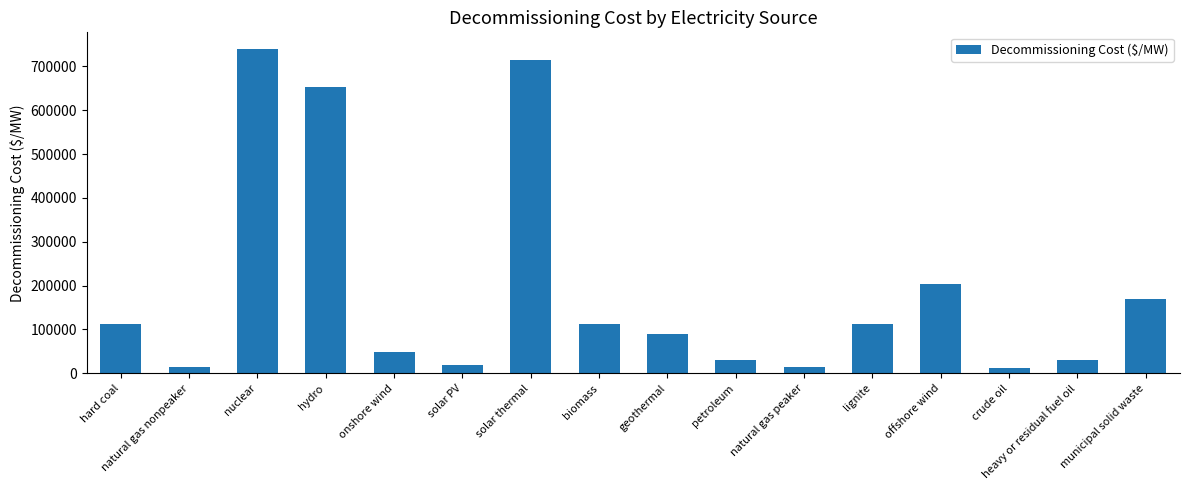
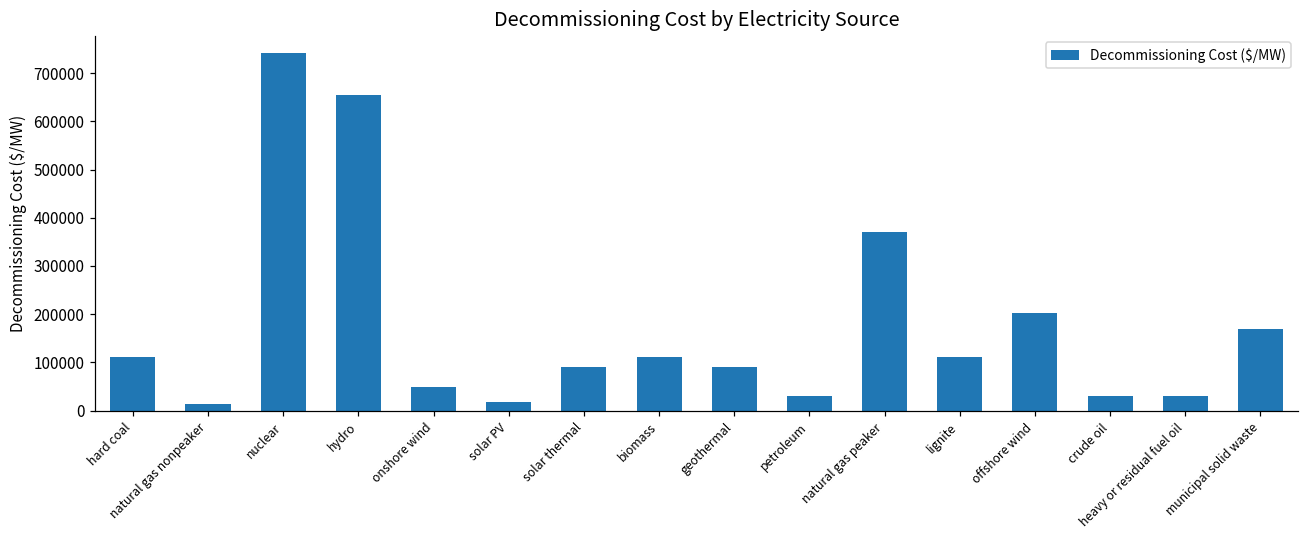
  {
    "hard coal": 110000,
    "natural gas nonpeaker": 10000,
    "nuclear": 740000,
    "hydro": 650000,
    "onshore wind": 50000,
    "solar PV": 20000,
-   "solar thermal": 710000,
+   "solar thermal": 90000,
    "biomass": 110000,
    "geothermal": 90000,
    "petroleum": 30000,
-   "natural gas peaker": 10000,
+   "natural gas peaker": 370000,
    "lignite": 110000,
    "offshore wind": 200000,
-   "crude oil": 10000,
+   "crude oil": 30000,
    "heavy or residual fuel oil": 30000,
    "municipal solid waste": 170000
  }
